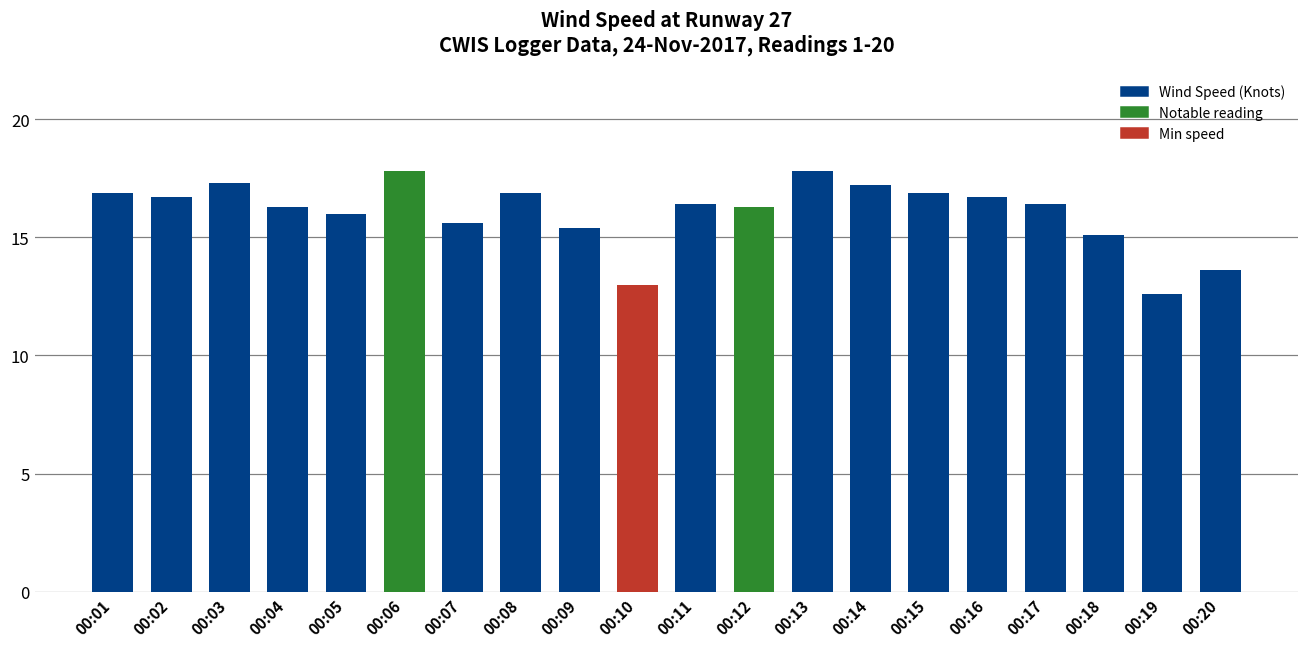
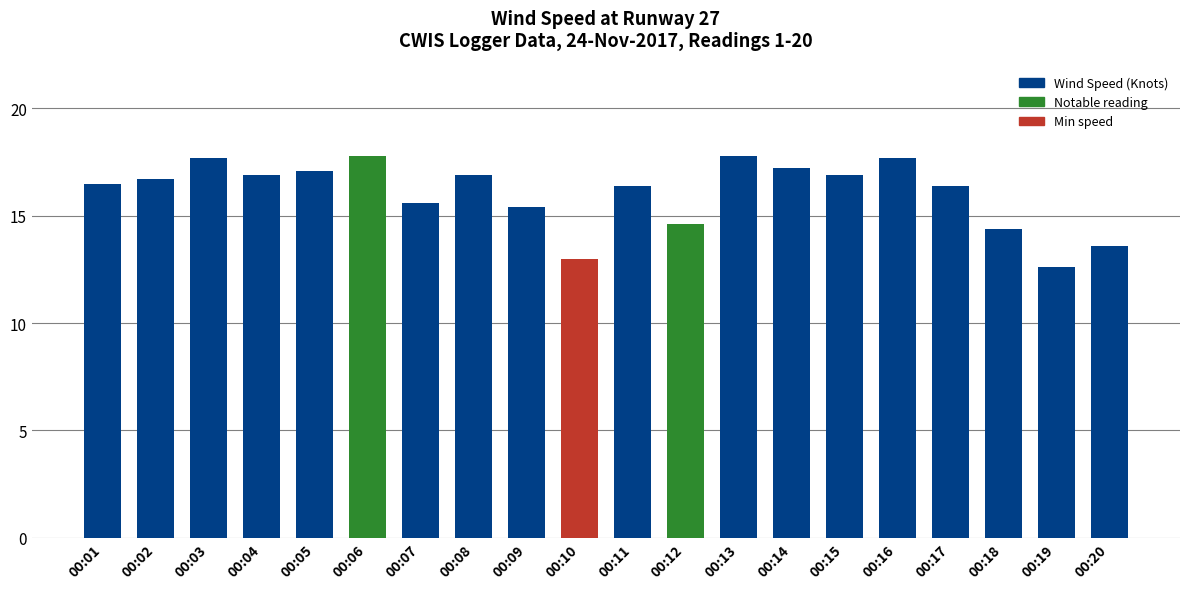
  {
-   "00:01": 16.9,
+   "00:01": 16.5,
    "00:02": 16.7,
-   "00:03": 17.3,
-   "00:04": 16.3,
-   "00:05": 16.0,
+   "00:03": 17.7,
+   "00:04": 16.9,
+   "00:05": 17.1,
    "00:06": 17.8,
    "00:07": 15.6,
    "00:08": 16.9,
    "00:09": 15.4,
    "00:10": 13.0,
    "00:11": 16.4,
-   "00:12": 16.3,
+   "00:12": 14.6,
    "00:13": 17.8,
    "00:14": 17.2,
    "00:15": 16.9,
-   "00:16": 16.7,
+   "00:16": 17.7,
    "00:17": 16.4,
-   "00:18": 15.1,
+   "00:18": 14.4,
    "00:19": 12.6,
    "00:20": 13.6
  }
